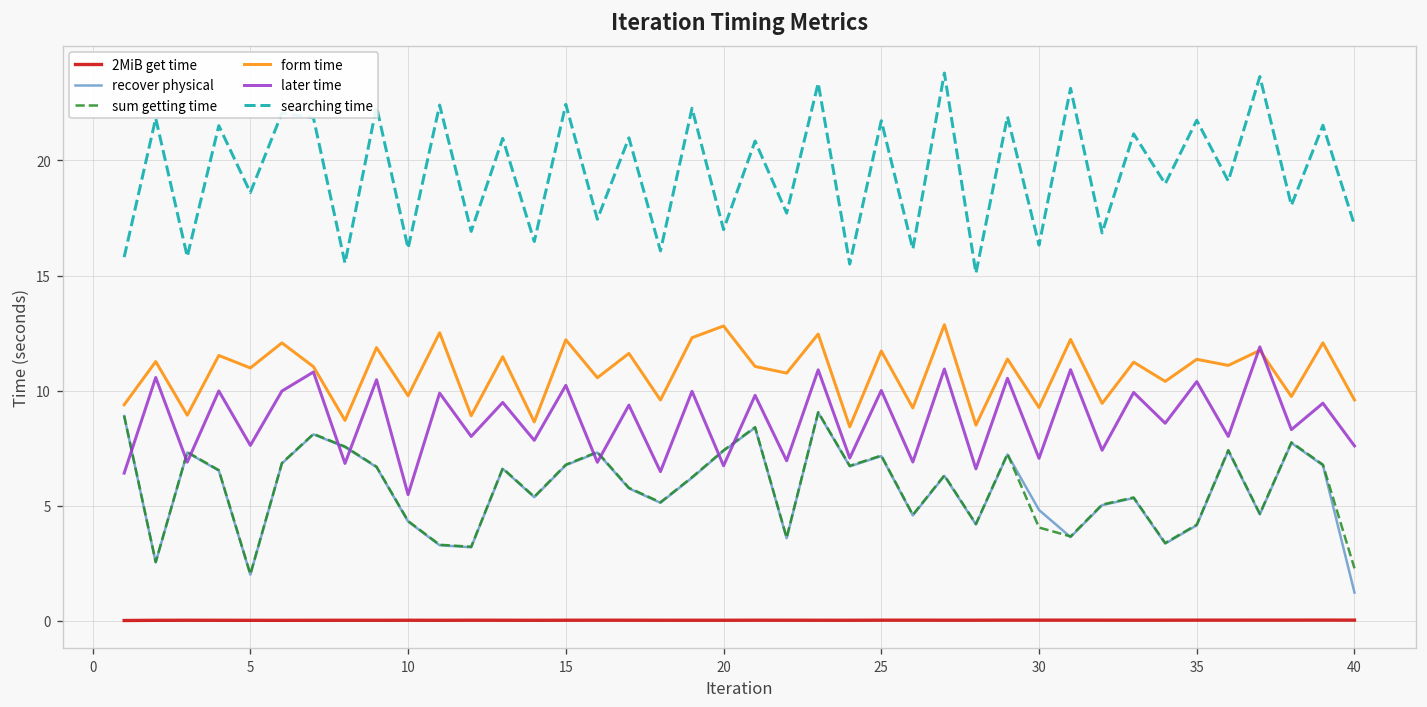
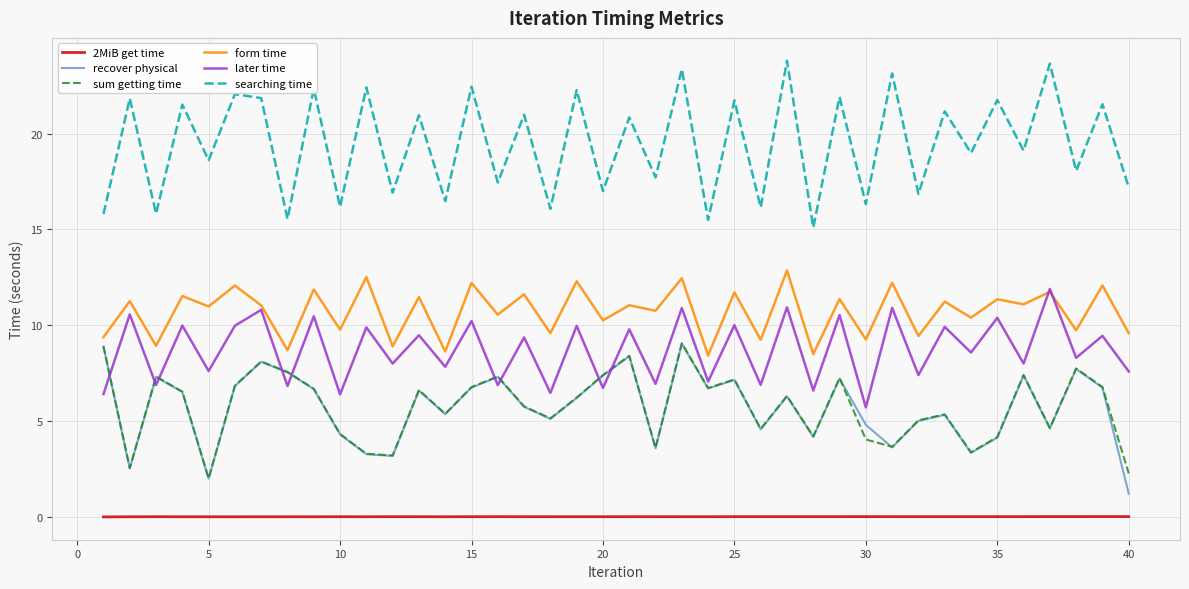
  {
    "2MiB get time": {
      "5": 0.0,
      "10": 0.0,
      "15": 0.0,
      "20": 0.0,
      "25": 0.0,
      "30": 0.0,
      "35": 0.0,
      "40": 0.0
    },
    "recover physical": {
      "30": 4.8,
      "40": 1.2
    },
    "sum getting time": {
      "30": 4.1,
      "40": 2.3
    },
    "form time": {
      "5": 11.0,
      "10": 9.8,
      "15": 12.2,
-     "20": 12.8,
+     "20": 10.3,
      "25": 11.7,
      "30": 9.3,
      "35": 11.4,
      "40": 9.6
    },
    "later time": {
      "5": 7.6,
-     "10": 5.5,
+     "10": 6.4,
      "15": 10.2,
      "20": 6.7,
      "25": 10.0,
-     "30": 7.1,
+     "30": 5.7,
      "35": 10.4,
      "40": 7.6
    },
    "searching time": {
      "5": 18.6,
      "10": 16.2,
      "15": 22.4,
      "20": 17.0,
      "25": 21.7,
      "30": 16.3,
      "35": 21.7,
      "40": 17.2
    }
  }
